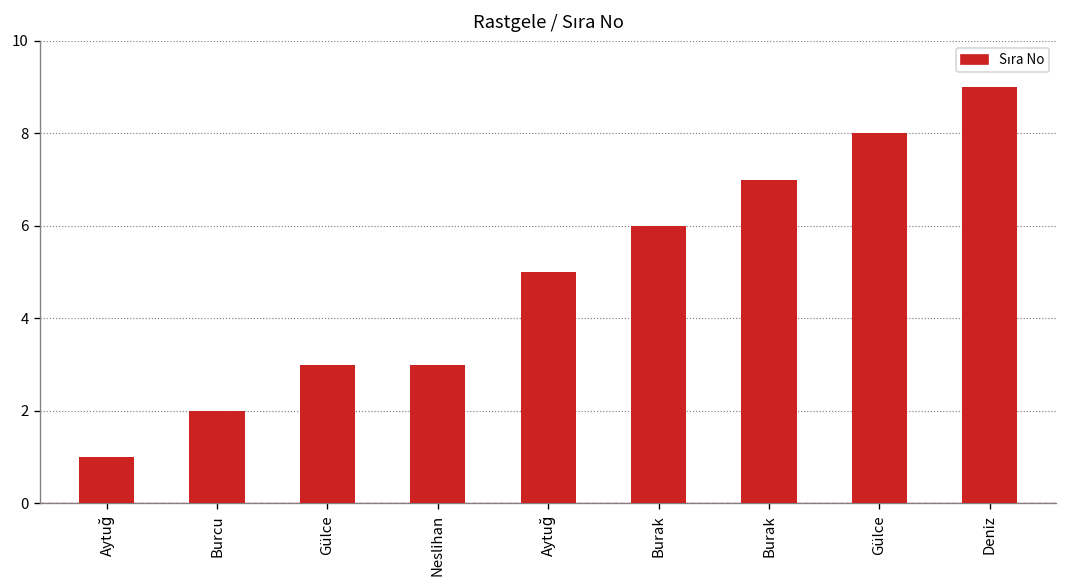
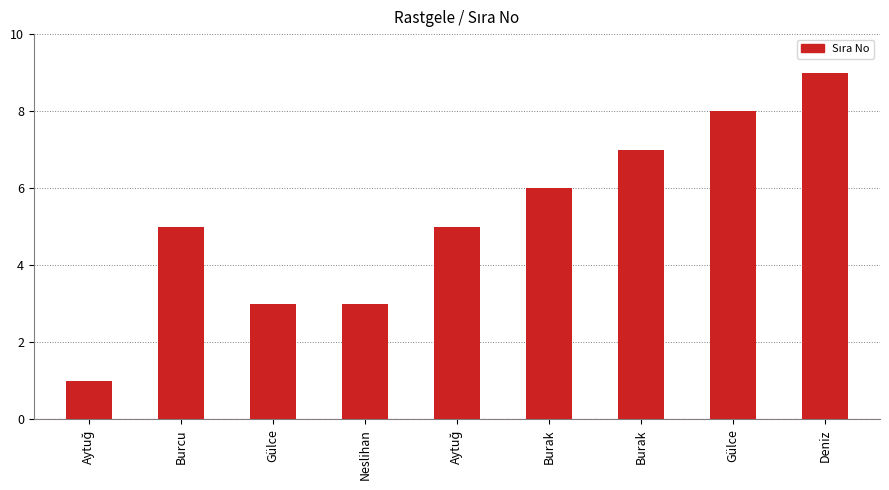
  {
-   "Burcu": 2,
+   "Burcu": 5,
    "Neslihan": 3,
    "Deniz": 9
  }
